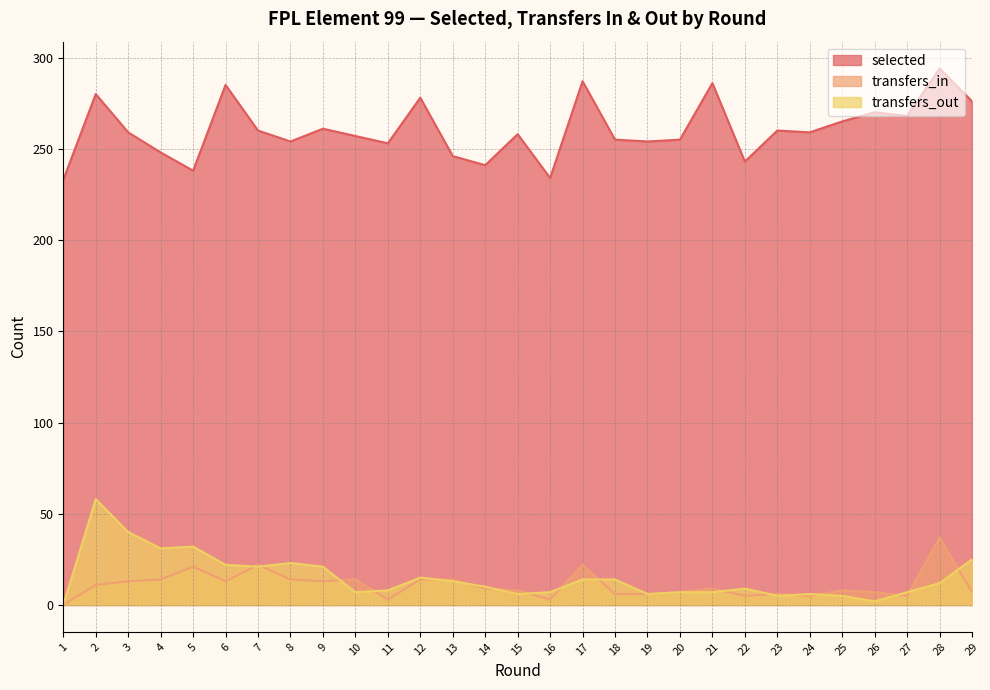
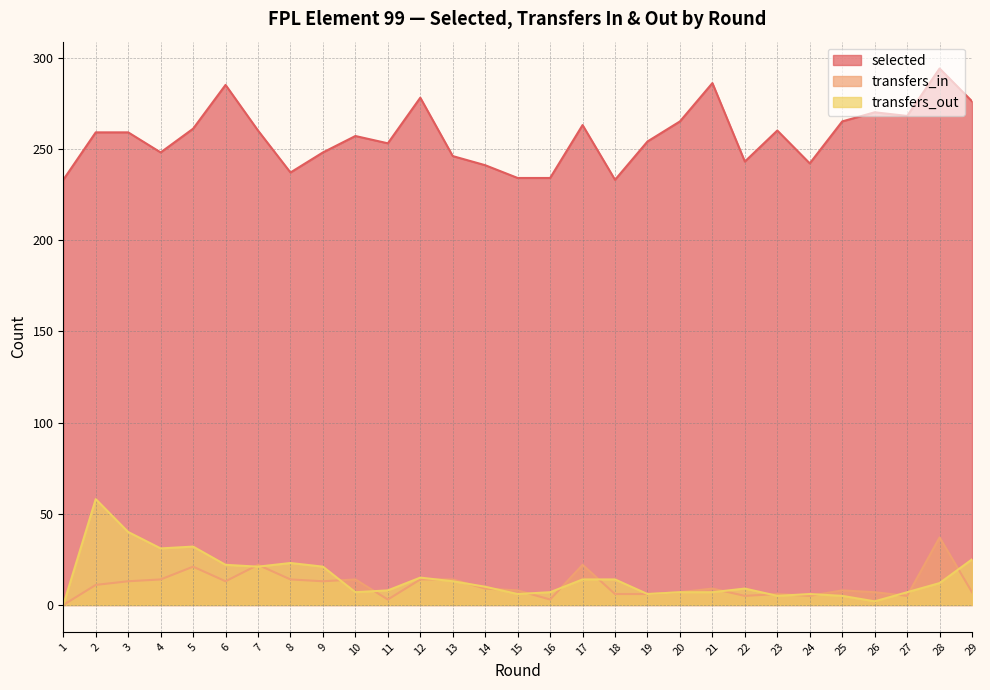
  {
    "selected": {
      "1": 233,
-     "2": 280,
+     "2": 259,
      "3": 259,
      "4": 248,
-     "5": 238,
+     "5": 261,
      "6": 285,
      "7": 260,
-     "8": 254,
-     "9": 261,
+     "8": 237,
+     "9": 248,
      "10": 257,
      "11": 253,
      "12": 278,
      "13": 246,
      "14": 241,
-     "15": 258,
+     "15": 234,
      "16": 234,
-     "17": 287,
-     "18": 255,
+     "17": 263,
+     "18": 233,
      "19": 254,
-     "20": 255,
+     "20": 265,
      "21": 286,
      "22": 243,
      "23": 260,
-     "24": 259,
+     "24": 242,
      "25": 265,
      "27": 268,
      "29": 276
    }
  }
